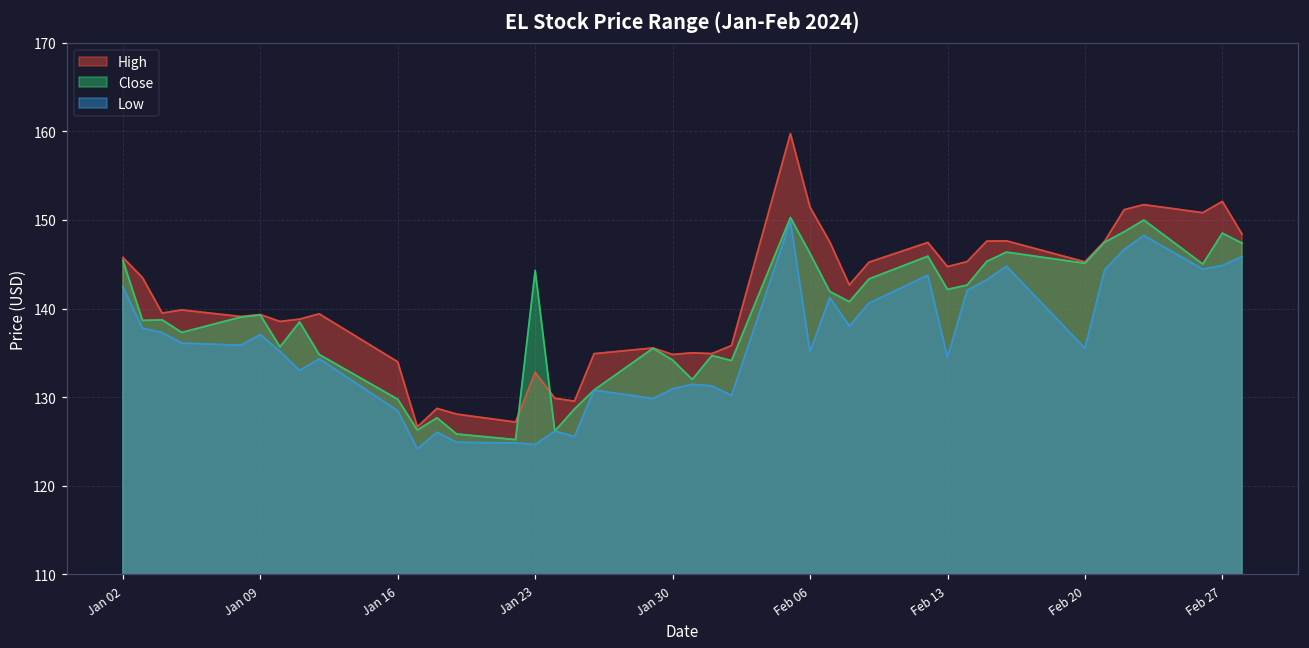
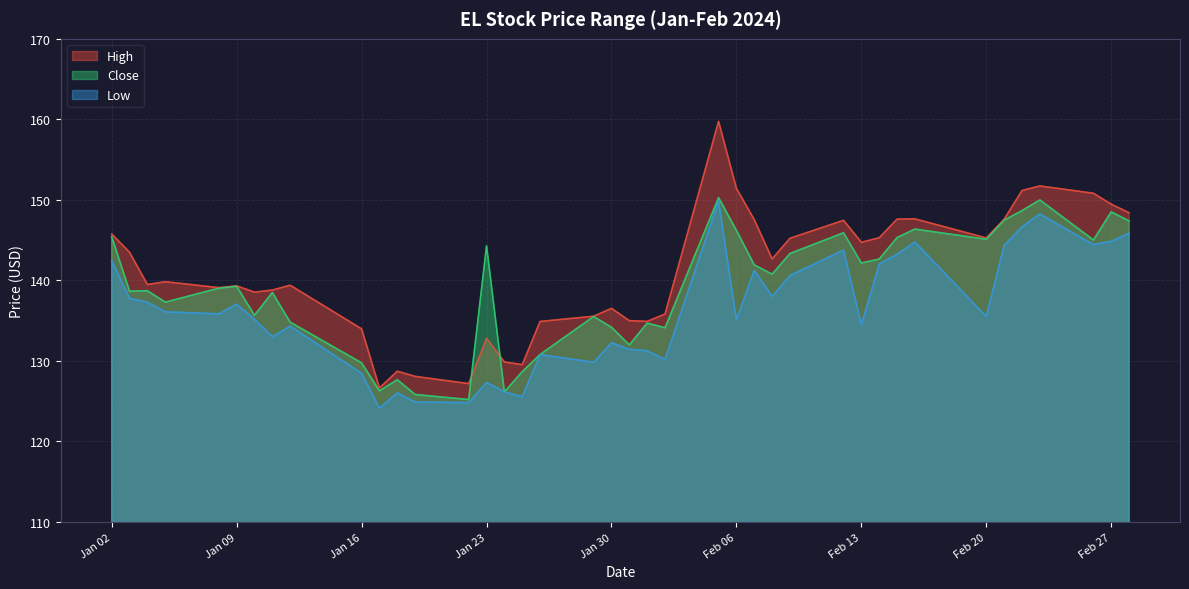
  {
    "High": {
      "Jan 02": 146,
      "Jan 16": 134,
      "Jan 23": 133,
-     "Jan 30": 135,
+     "Jan 30": 137,
      "Feb 06": 151,
      "Feb 13": 145,
-     "Feb 27": 152
+     "Feb 27": 149
    },
    "Close": {
      "Jan 02": 145,
      "Jan 16": 130,
      "Jan 23": 144,
      "Jan 30": 134,
      "Feb 06": 146,
      "Feb 13": 142,
      "Feb 27": 149
    },
    "Low": {
      "Jan 02": 142,
      "Jan 09": 137,
      "Jan 16": 128,
-     "Jan 23": 125,
-     "Jan 30": 131,
+     "Jan 23": 127,
+     "Jan 30": 132,
      "Feb 06": 135,
      "Feb 13": 135,
      "Feb 20": 136,
      "Feb 27": 145
    }
  }
